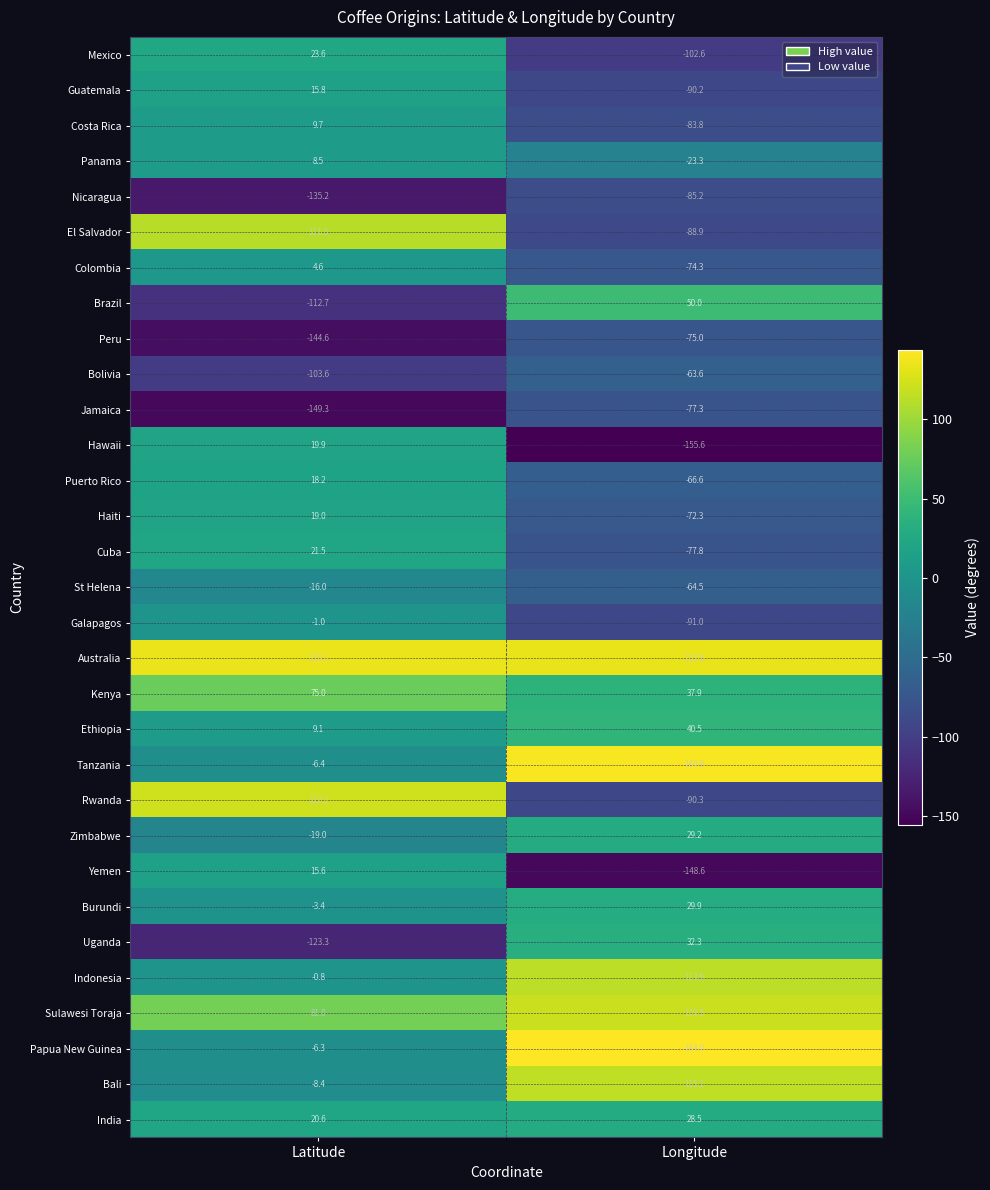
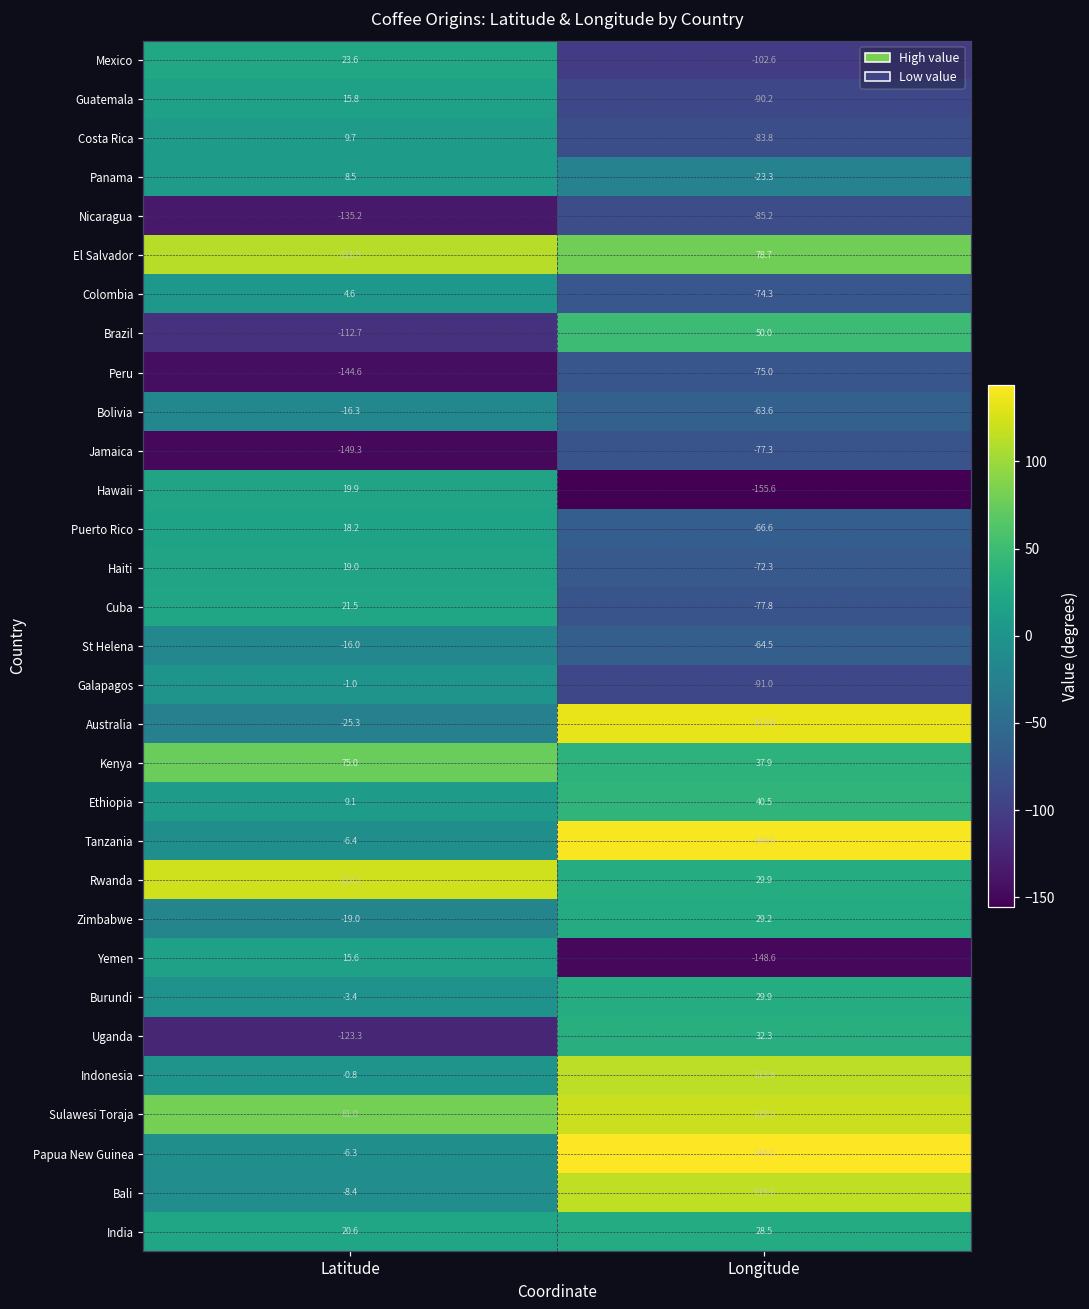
  {
    "Mexico": {
      "Latitude": 23.6,
      "Longitude": -102.6
    },
    "Guatemala": {
      "Latitude": 15.8,
      "Longitude": -90.2
    },
    "Costa Rica": {
      "Latitude": 9.7,
      "Longitude": -83.8
    },
    "Panama": {
      "Latitude": 8.5,
      "Longitude": -23.3
    },
    "Nicaragua": {
      "Latitude": -135.2,
      "Longitude": -85.2
    },
    "El Salvador": {
      "Latitude": 111.5,
-     "Longitude": -88.9
+     "Longitude": 78.7
    },
    "Colombia": {
      "Latitude": 4.6,
      "Longitude": -74.3
    },
    "Brazil": {
      "Latitude": -112.7,
      "Longitude": 50.0
    },
    "Peru": {
      "Latitude": -144.6,
      "Longitude": -75.0
    },
    "Bolivia": {
-     "Latitude": -103.6,
+     "Latitude": -16.3,
      "Longitude": -63.6
    },
    "Jamaica": {
      "Latitude": -149.3,
      "Longitude": -77.3
    },
    "Hawaii": {
      "Latitude": 19.9,
      "Longitude": -155.6
    },
    "Puerto Rico": {
      "Latitude": 18.2,
      "Longitude": -66.6
    },
    "Haiti": {
      "Latitude": 19.0,
      "Longitude": -72.3
    },
    "Cuba": {
      "Latitude": 21.5,
      "Longitude": -77.8
    },
    "St Helena": {
      "Latitude": -16.0,
      "Longitude": -64.5
    },
    "Galapagos": {
      "Latitude": -1.0,
      "Longitude": -91.0
    },
    "Australia": {
-     "Latitude": 135.1,
+     "Latitude": -25.3,
      "Longitude": 133.8
    },
    "Kenya": {
      "Latitude": 75.0,
      "Longitude": 37.9
    },
    "Ethiopia": {
      "Latitude": 9.1,
      "Longitude": 40.5
    },
    "Tanzania": {
      "Latitude": -6.4,
      "Longitude": 140.9
    },
    "Rwanda": {
      "Latitude": 122.2,
-     "Longitude": -90.3
+     "Longitude": 29.9
    },
    "Zimbabwe": {
      "Latitude": -19.0,
      "Longitude": 29.2
    },
    "Yemen": {
      "Latitude": 15.6,
      "Longitude": -148.6
    },
    "Burundi": {
      "Latitude": -3.4,
      "Longitude": 29.9
    },
    "Uganda": {
      "Latitude": -123.3,
      "Longitude": 32.3
    },
    "Indonesia": {
      "Latitude": -0.8,
      "Longitude": 113.9
    },
    "Sulawesi Toraja": {
      "Latitude": 81.0,
      "Longitude": 119.5
    },
    "Papua New Guinea": {
      "Latitude": -6.3,
      "Longitude": 144.0
    },
    "Bali": {
      "Latitude": -8.4,
      "Longitude": 115.2
    },
    "India": {
      "Latitude": 20.6,
      "Longitude": 28.5
    }
  }
